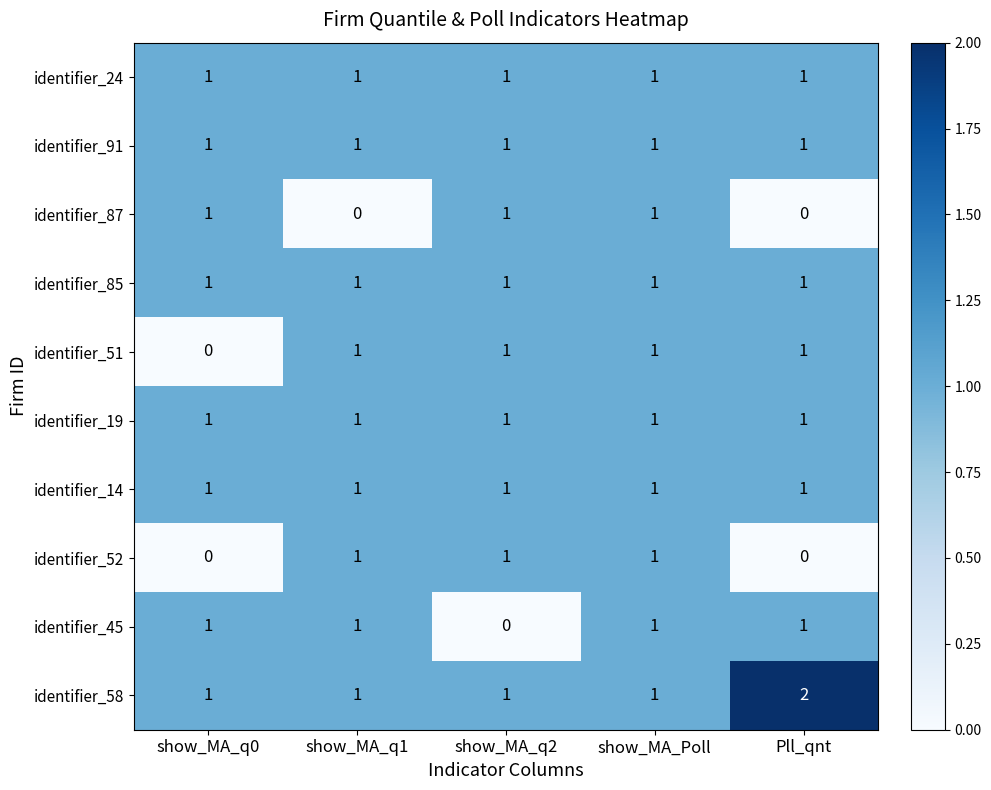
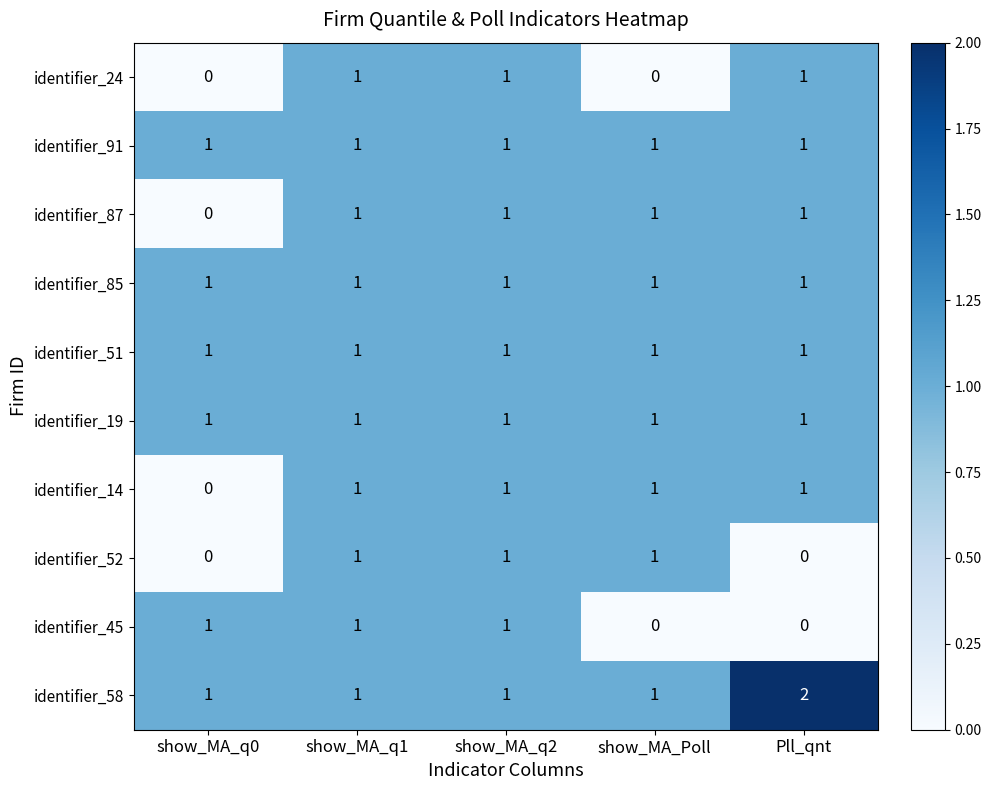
  {
    "identifier_24": {
-     "show_MA_q0": 1,
+     "show_MA_q0": 0,
      "show_MA_q1": 1,
      "show_MA_q2": 1,
-     "show_MA_Poll": 1,
+     "show_MA_Poll": 0,
      "Pll_qnt": 1
    },
    "identifier_91": {
      "show_MA_q0": 1,
      "show_MA_q1": 1,
      "show_MA_q2": 1,
      "show_MA_Poll": 1,
      "Pll_qnt": 1
    },
    "identifier_87": {
-     "show_MA_q0": 1,
-     "show_MA_q1": 0,
+     "show_MA_q0": 0,
+     "show_MA_q1": 1,
      "show_MA_q2": 1,
      "show_MA_Poll": 1,
-     "Pll_qnt": 0
+     "Pll_qnt": 1
    },
    "identifier_85": {
      "show_MA_q0": 1,
      "show_MA_q1": 1,
      "show_MA_q2": 1,
      "show_MA_Poll": 1,
      "Pll_qnt": 1
    },
    "identifier_51": {
-     "show_MA_q0": 0,
+     "show_MA_q0": 1,
      "show_MA_q1": 1,
      "show_MA_q2": 1,
      "show_MA_Poll": 1,
      "Pll_qnt": 1
    },
    "identifier_19": {
      "show_MA_q0": 1,
      "show_MA_q1": 1,
      "show_MA_q2": 1,
      "show_MA_Poll": 1,
      "Pll_qnt": 1
    },
    "identifier_14": {
-     "show_MA_q0": 1,
+     "show_MA_q0": 0,
      "show_MA_q1": 1,
      "show_MA_q2": 1,
      "show_MA_Poll": 1,
      "Pll_qnt": 1
    },
    "identifier_52": {
      "show_MA_q0": 0,
      "show_MA_q1": 1,
      "show_MA_q2": 1,
      "show_MA_Poll": 1,
      "Pll_qnt": 0
    },
    "identifier_45": {
      "show_MA_q0": 1,
      "show_MA_q1": 1,
-     "show_MA_q2": 0,
-     "show_MA_Poll": 1,
-     "Pll_qnt": 1
+     "show_MA_q2": 1,
+     "show_MA_Poll": 0,
+     "Pll_qnt": 0
    },
    "identifier_58": {
      "show_MA_q0": 1,
      "show_MA_q1": 1,
      "show_MA_q2": 1,
      "show_MA_Poll": 1,
      "Pll_qnt": 2
    }
  }
